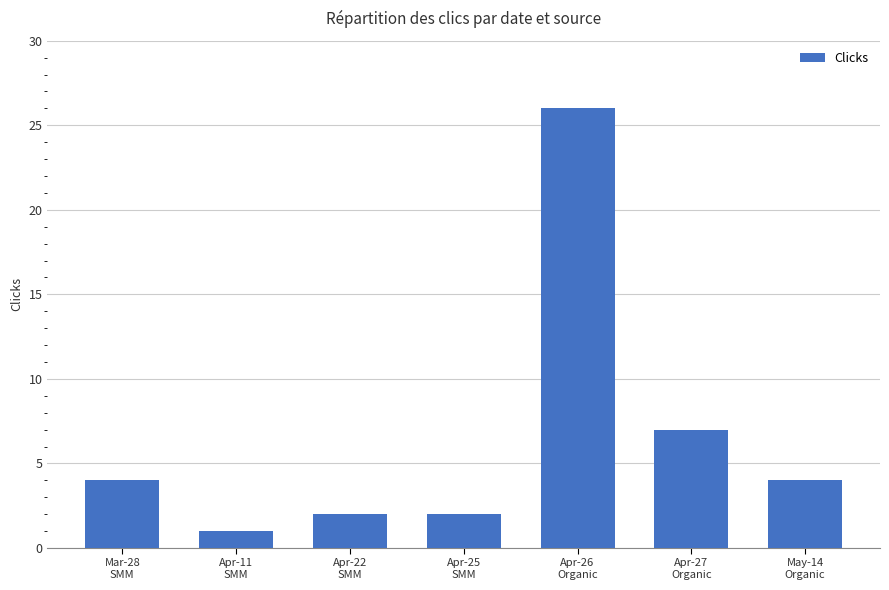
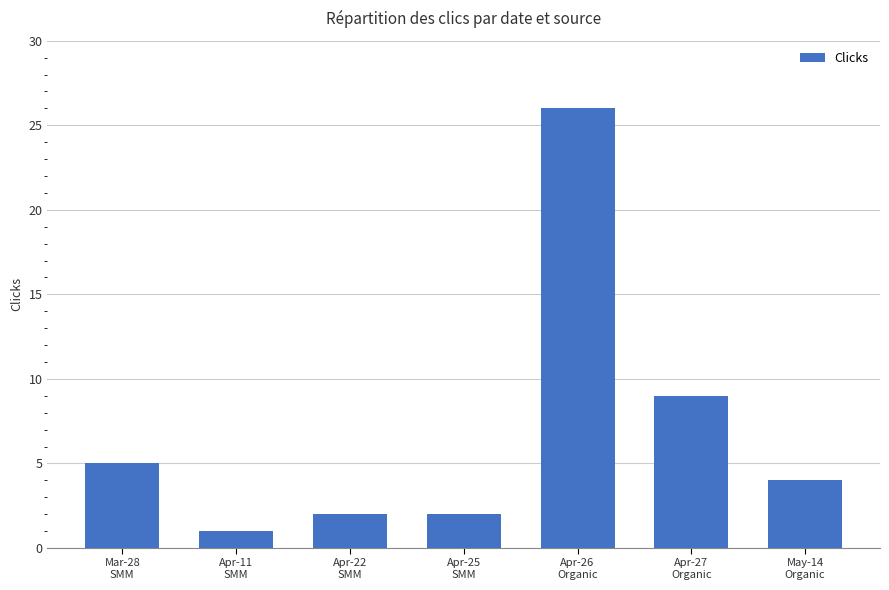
  {
-   "Mar-28 SMM": 4,
+   "Mar-28 SMM": 5,
    "Apr-11 SMM": 1,
    "Apr-22 SMM": 2,
    "Apr-25 SMM": 2,
    "Apr-26 Organic": 26,
-   "Apr-27 Organic": 7,
+   "Apr-27 Organic": 9,
    "May-14 Organic": 4
  }
